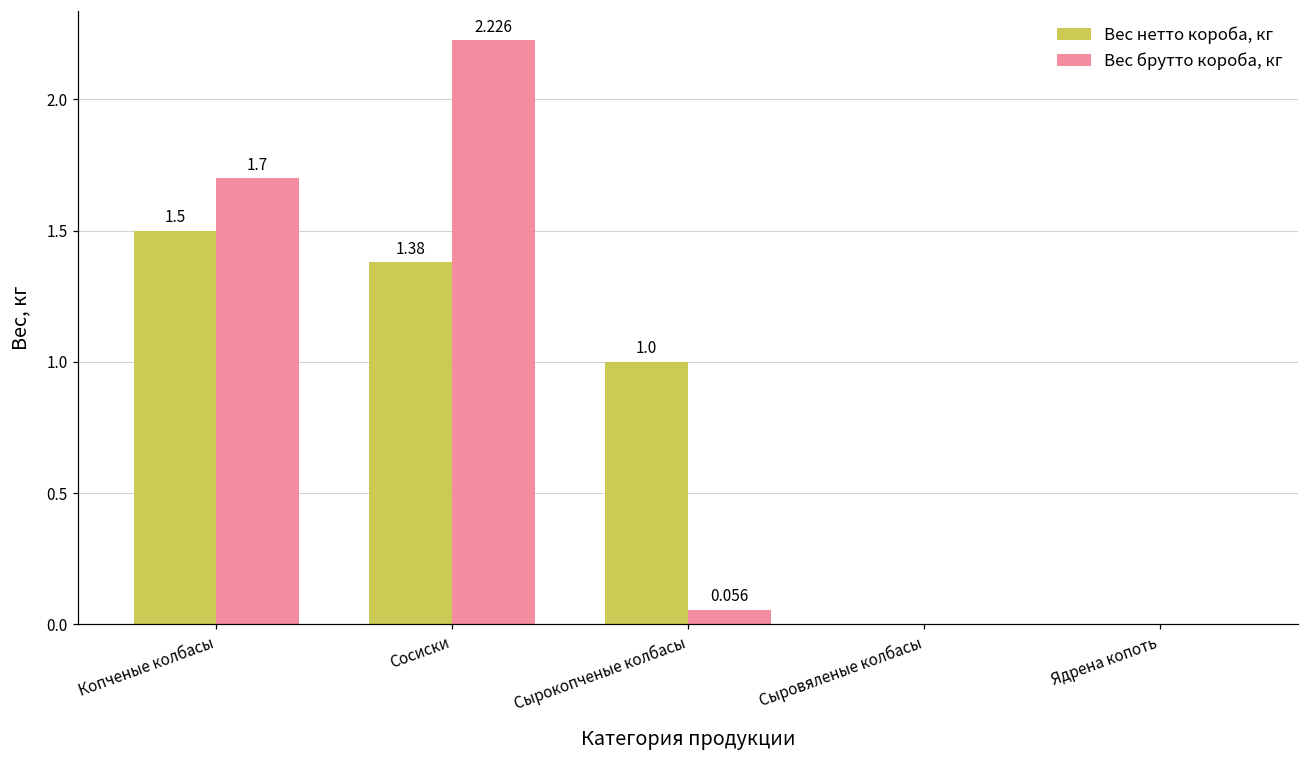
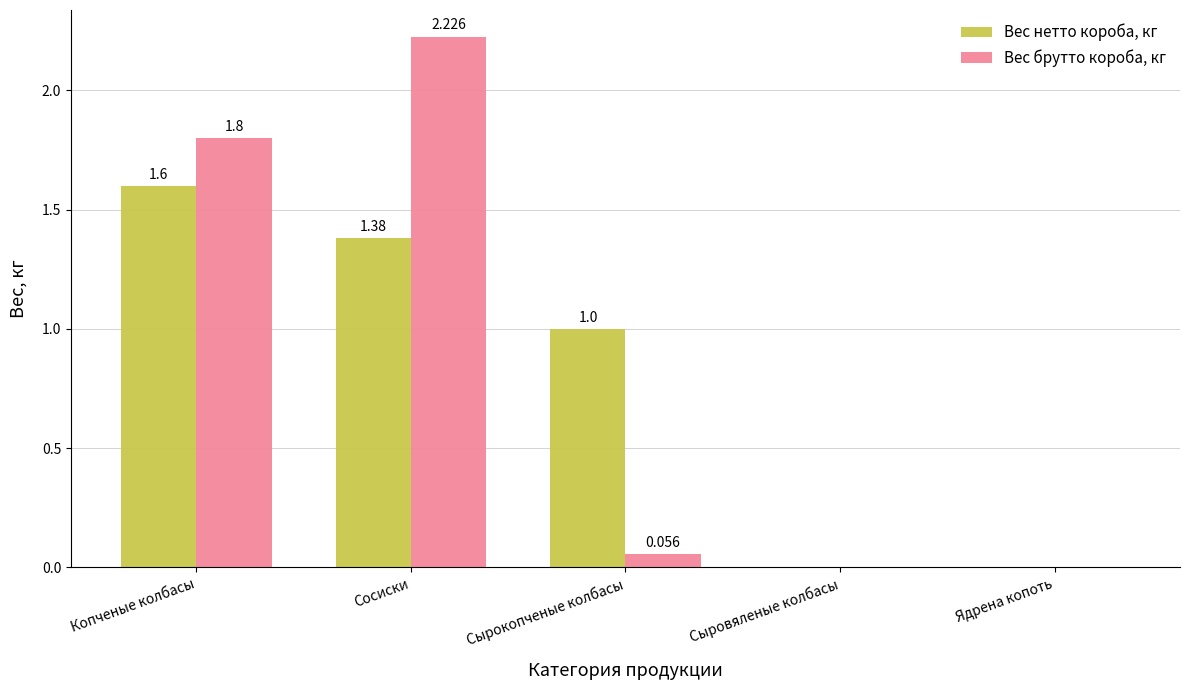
  {
    "Вес нетто короба, кг": {
-     "Копченые колбасы": 1.5,
+     "Копченые колбасы": 1.6,
      "Сосиски": 1.38,
      "Сырокопченые колбасы": 1.0
    },
    "Вес брутто короба, кг": {
-     "Копченые колбасы": 1.7,
+     "Копченые колбасы": 1.8,
      "Сосиски": 2.226,
      "Сырокопченые колбасы": 0.056
    }
  }
